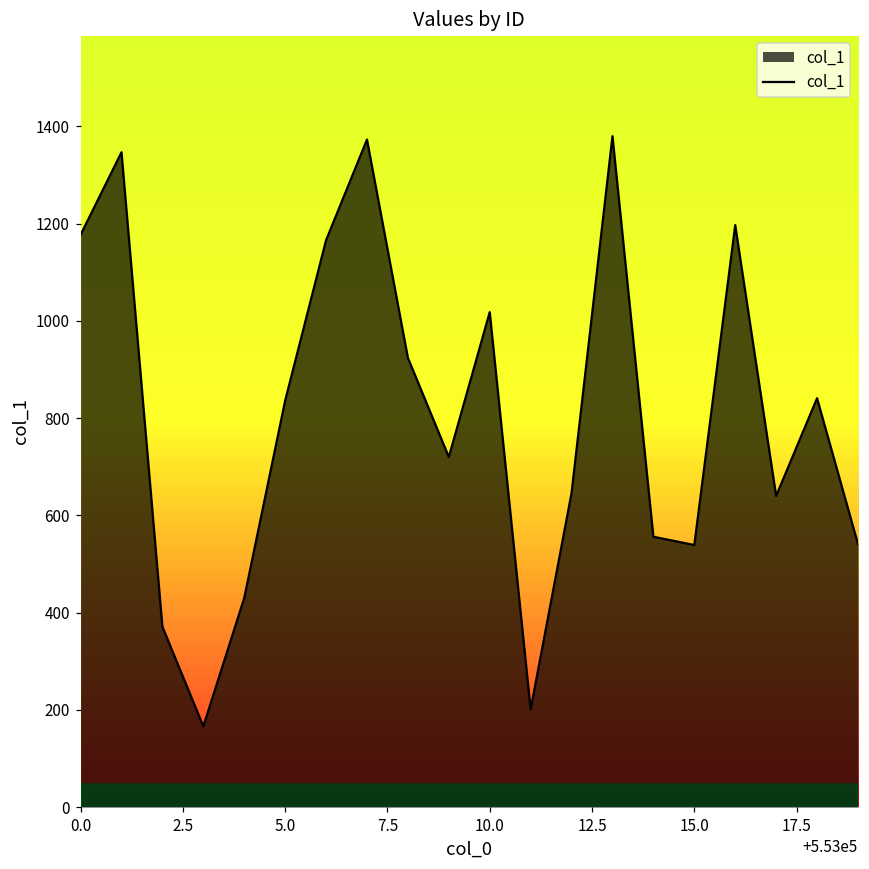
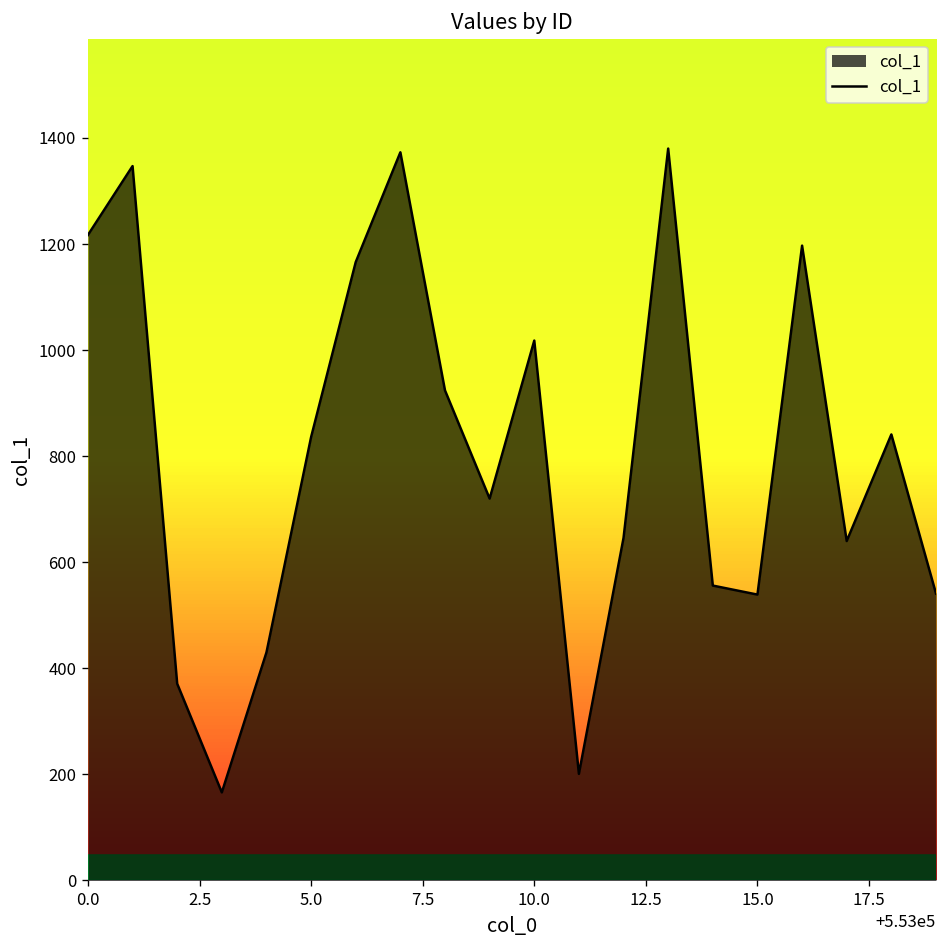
  {
-   "0.0": 1180,
+   "0.0": 1220,
    "5.0": 840,
    "10.0": 1020,
    "15.0": 540
  }
